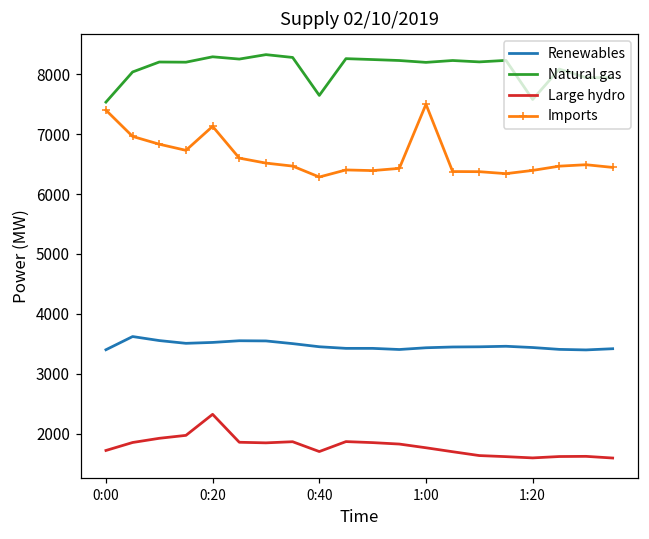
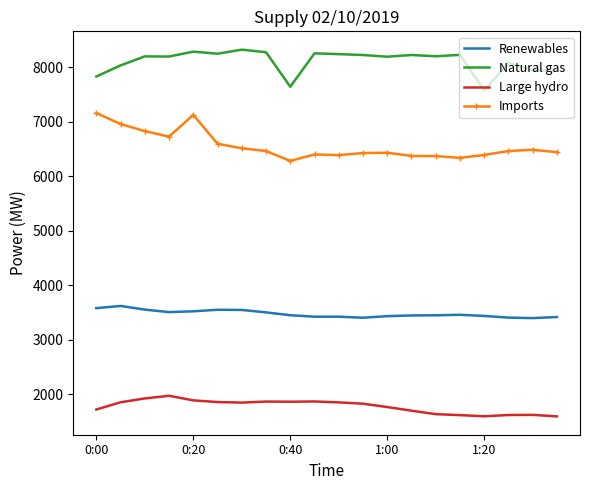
  {
    "Renewables": {
-     "0:00": 3400,
+     "0:00": 3600,
      "0:20": 3500,
      "0:40": 3500,
      "1:00": 3400,
      "1:20": 3400
    },
    "Natural gas": {
-     "0:00": 7500,
+     "0:00": 7800,
      "0:20": 8300,
      "0:40": 7600,
      "1:00": 8200
    },
    "Large hydro": {
      "0:00": 1700,
-     "0:20": 2300,
-     "0:40": 1700,
+     "0:20": 1900,
+     "0:40": 1900,
      "1:00": 1800,
      "1:20": 1600
    },
    "Imports": {
-     "0:00": 7400,
+     "0:00": 7200,
      "0:20": 7100,
      "0:40": 6300,
-     "1:00": 7500,
+     "1:00": 6400,
      "1:20": 6400
    }
  }
